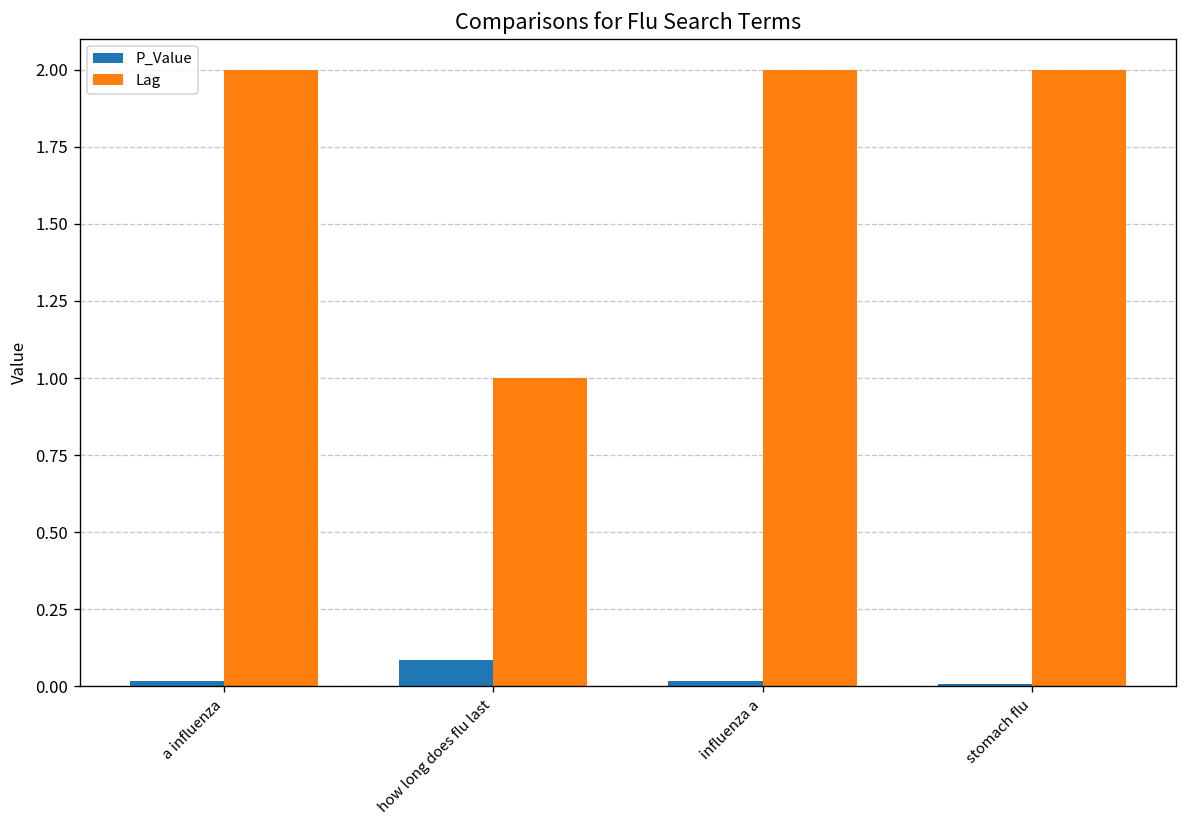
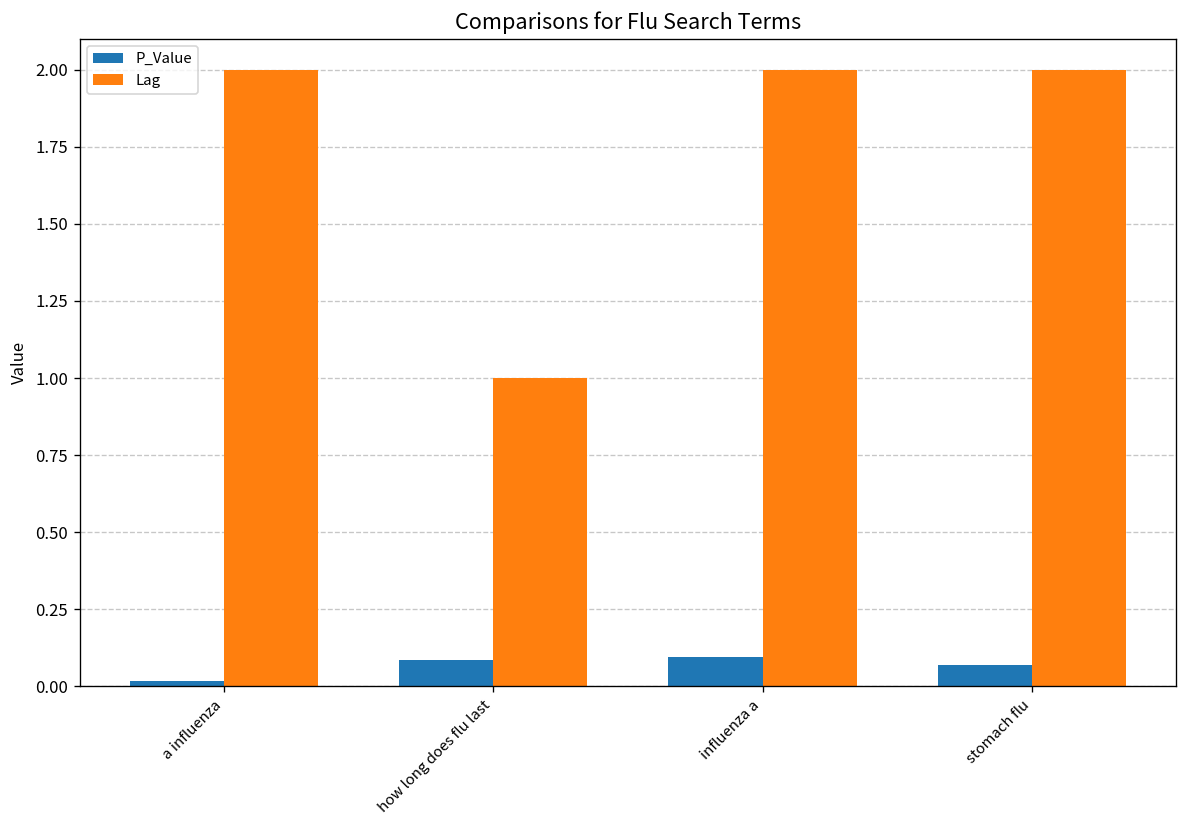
  {
    "P_Value": {
      "a influenza": 0.02,
      "how long does flu last": 0.08,
-     "influenza a": 0.02,
-     "stomach flu": 0.01
+     "influenza a": 0.10,
+     "stomach flu": 0.07
    },
    "Lag": {
      "a influenza": 2.00,
      "how long does flu last": 1.00,
      "influenza a": 2.00,
      "stomach flu": 2.00
    }
  }
